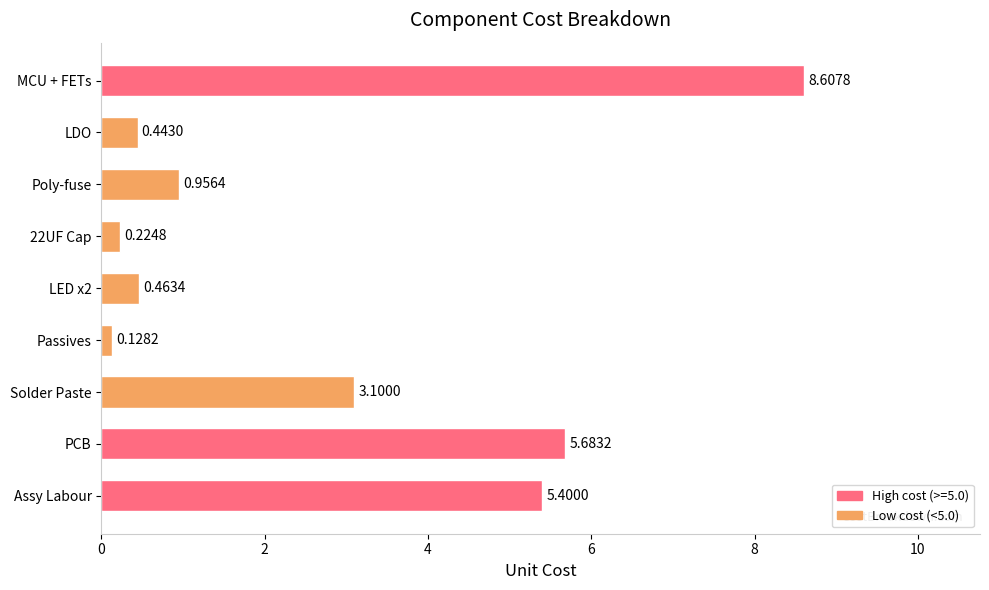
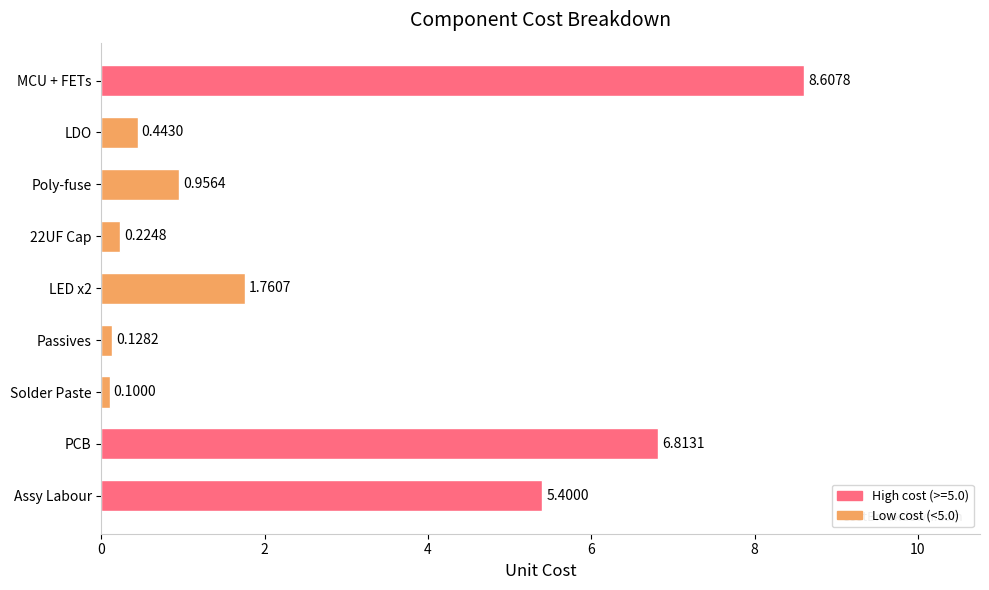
  {
    "MCU + FETs": 8.6078,
    "LDO": 0.4430,
    "Poly-fuse": 0.9564,
    "22UF Cap": 0.2248,
-   "LED x2": 0.4634,
+   "LED x2": 1.7607,
    "Passives": 0.1282,
-   "Solder Paste": 3.1000,
-   "PCB": 5.6832,
+   "Solder Paste": 0.1000,
+   "PCB": 6.8131,
    "Assy Labour": 5.4000
  }
